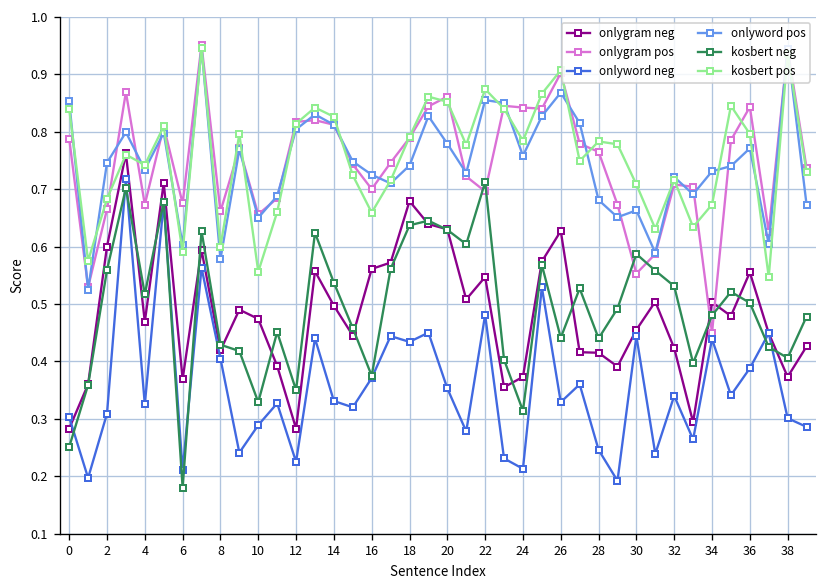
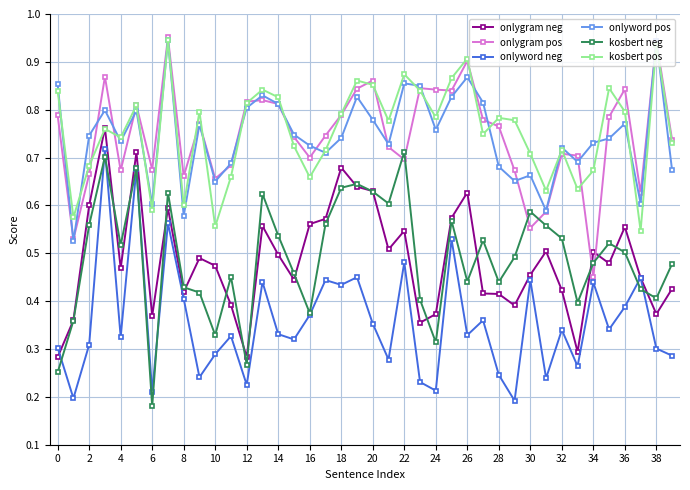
  {
    "onlygram neg": {
      "0": 0.28,
      "2": 0.60,
      "4": 0.47,
      "6": 0.37,
      "8": 0.42,
      "10": 0.47,
      "12": 0.28,
      "14": 0.50,
      "16": 0.56,
      "18": 0.68,
      "22": 0.55,
      "24": 0.37,
      "26": 0.63,
      "28": 0.42,
      "30": 0.46,
      "32": 0.42,
      "34": 0.50,
      "36": 0.56,
      "38": 0.37
    },
    "onlygram pos": {
      "0": 0.79,
      "2": 0.67,
      "4": 0.67,
      "6": 0.68,
      "8": 0.66,
      "10": 0.66,
      "16": 0.70,
      "20": 0.86,
      "22": 0.70,
      "24": 0.84,
      "28": 0.77,
      "30": 0.55,
      "32": 0.71,
      "34": 0.45,
      "36": 0.84
    },
    "kosbert neg": {
      "0": 0.25,
      "2": 0.56,
      "4": 0.52,
      "6": 0.18,
      "8": 0.43,
      "10": 0.33,
-     "12": 0.35,
+     "12": 0.27,
      "14": 0.54,
      "18": 0.64,
      "22": 0.71,
      "24": 0.31,
      "26": 0.44,
      "28": 0.44,
      "30": 0.59,
      "32": 0.53,
      "34": 0.48,
      "36": 0.50,
      "38": 0.41
    },
    "kosbert pos": {
      "0": 0.84,
      "2": 0.68,
      "4": 0.74,
      "6": 0.59,
      "8": 0.60,
      "10": 0.56,
      "14": 0.83,
      "16": 0.66,
      "20": 0.85,
      "22": 0.87,
      "24": 0.78,
      "28": 0.78,
      "30": 0.71,
      "34": 0.67,
      "36": 0.80
    }
  }
